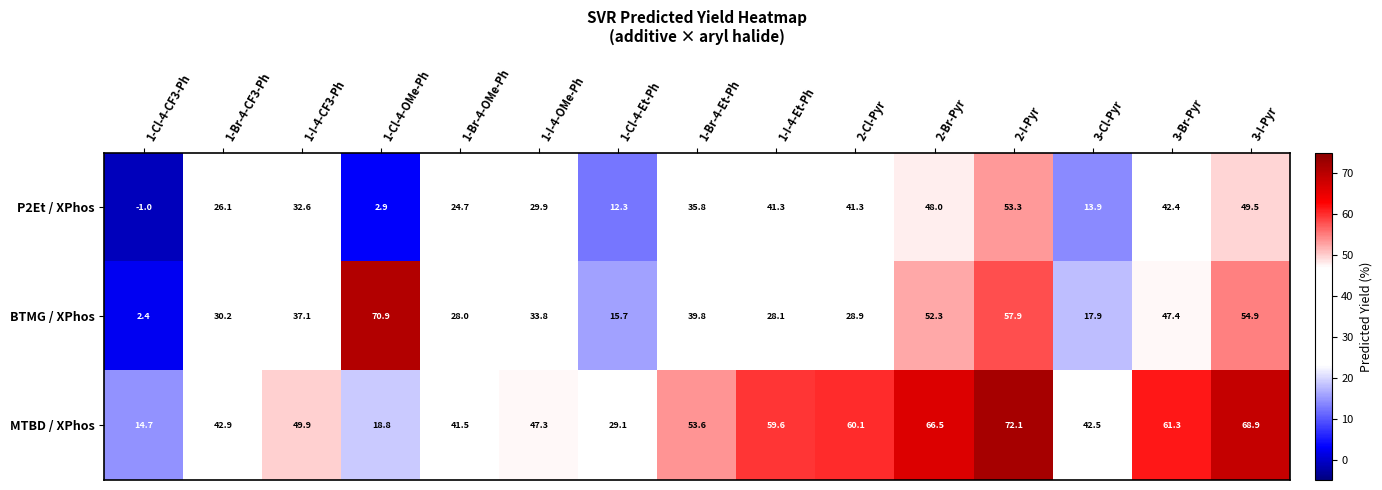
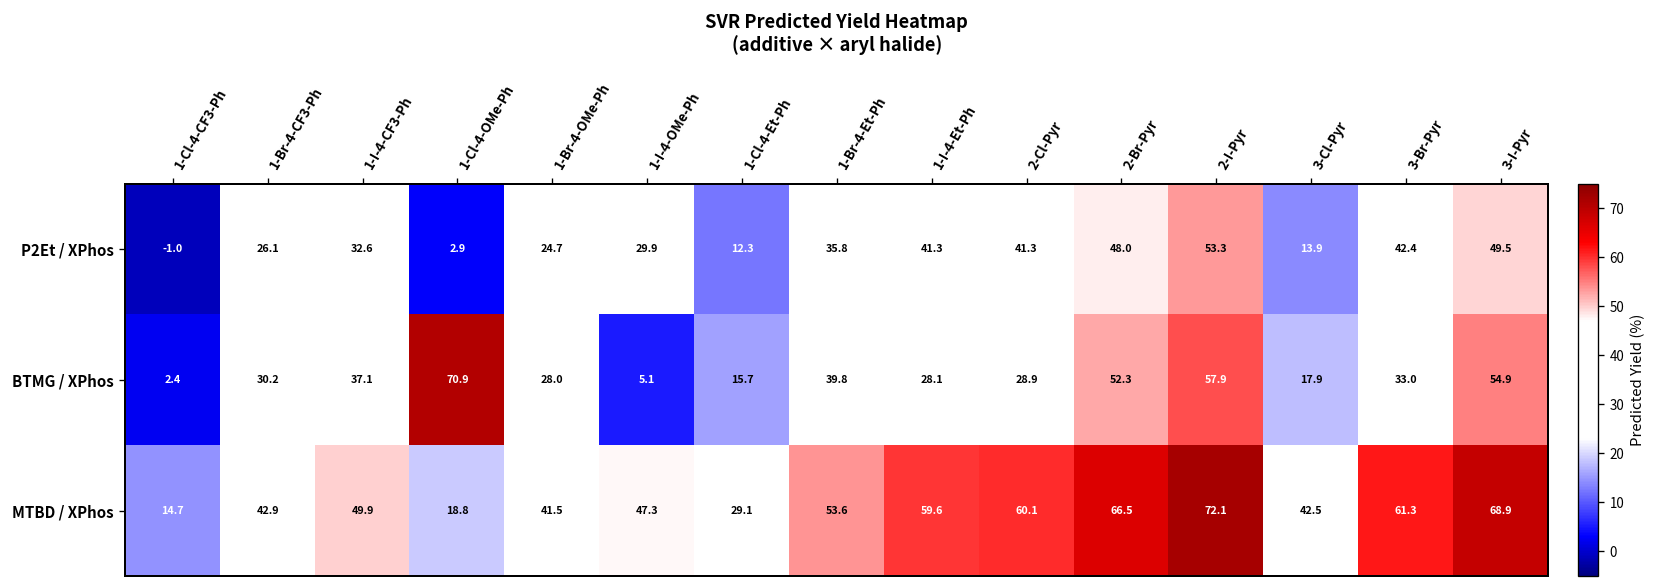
  {
    "P2Et / XPhos": {
      "1-Cl-4-CF3-Ph": -1.0,
      "1-Br-4-CF3-Ph": 26.1,
      "1-I-4-CF3-Ph": 32.6,
      "1-Cl-4-OMe-Ph": 2.9,
      "1-Br-4-OMe-Ph": 24.7,
      "1-I-4-OMe-Ph": 29.9,
      "1-Cl-4-Et-Ph": 12.3,
      "1-Br-4-Et-Ph": 35.8,
      "1-I-4-Et-Ph": 41.3,
      "2-Cl-Pyr": 41.3,
      "2-Br-Pyr": 48.0,
      "2-I-Pyr": 53.3,
      "3-Cl-Pyr": 13.9,
      "3-Br-Pyr": 42.4,
      "3-I-Pyr": 49.5
    },
    "BTMG / XPhos": {
      "1-Cl-4-CF3-Ph": 2.4,
      "1-Br-4-CF3-Ph": 30.2,
      "1-I-4-CF3-Ph": 37.1,
      "1-Cl-4-OMe-Ph": 70.9,
      "1-Br-4-OMe-Ph": 28.0,
-     "1-I-4-OMe-Ph": 33.8,
+     "1-I-4-OMe-Ph": 5.1,
      "1-Cl-4-Et-Ph": 15.7,
      "1-Br-4-Et-Ph": 39.8,
      "1-I-4-Et-Ph": 28.1,
      "2-Cl-Pyr": 28.9,
      "2-Br-Pyr": 52.3,
      "2-I-Pyr": 57.9,
      "3-Cl-Pyr": 17.9,
-     "3-Br-Pyr": 47.4,
+     "3-Br-Pyr": 33.0,
      "3-I-Pyr": 54.9
    },
    "MTBD / XPhos": {
      "1-Cl-4-CF3-Ph": 14.7,
      "1-Br-4-CF3-Ph": 42.9,
      "1-I-4-CF3-Ph": 49.9,
      "1-Cl-4-OMe-Ph": 18.8,
      "1-Br-4-OMe-Ph": 41.5,
      "1-I-4-OMe-Ph": 47.3,
      "1-Cl-4-Et-Ph": 29.1,
      "1-Br-4-Et-Ph": 53.6,
      "1-I-4-Et-Ph": 59.6,
      "2-Cl-Pyr": 60.1,
      "2-Br-Pyr": 66.5,
      "2-I-Pyr": 72.1,
      "3-Cl-Pyr": 42.5,
      "3-Br-Pyr": 61.3,
      "3-I-Pyr": 68.9
    }
  }
